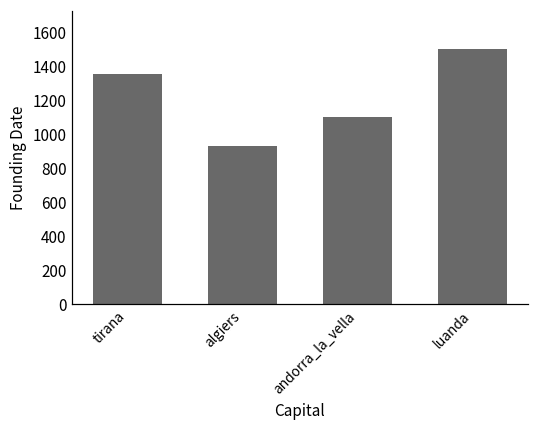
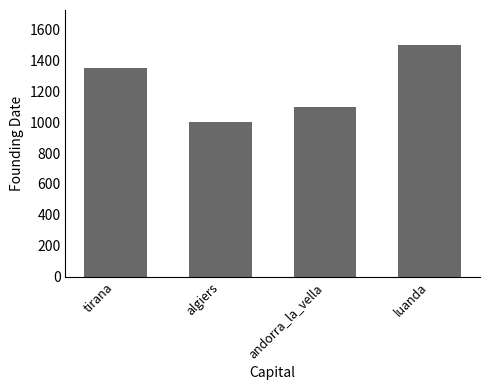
  {
    "tirana": 1350,
-   "algiers": 930,
+   "algiers": 1000,
    "andorra_la_vella": 1100,
    "luanda": 1500
  }
